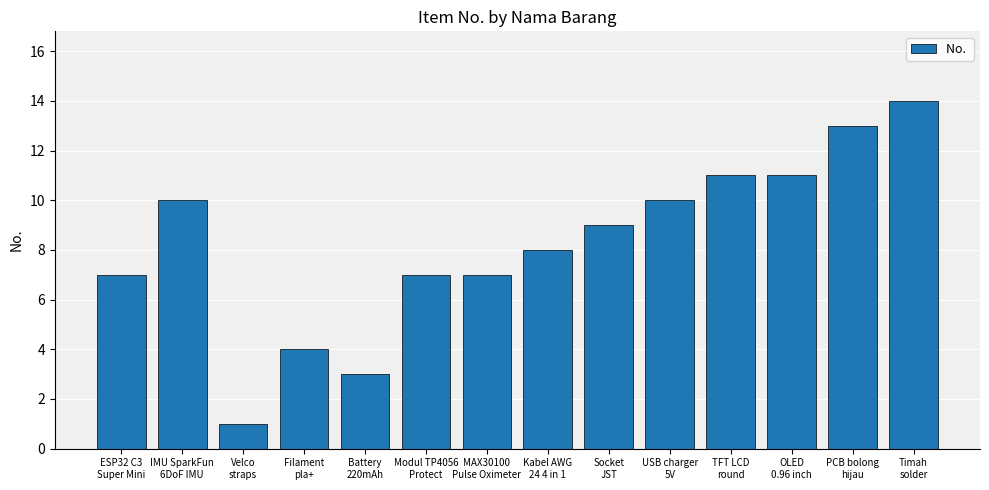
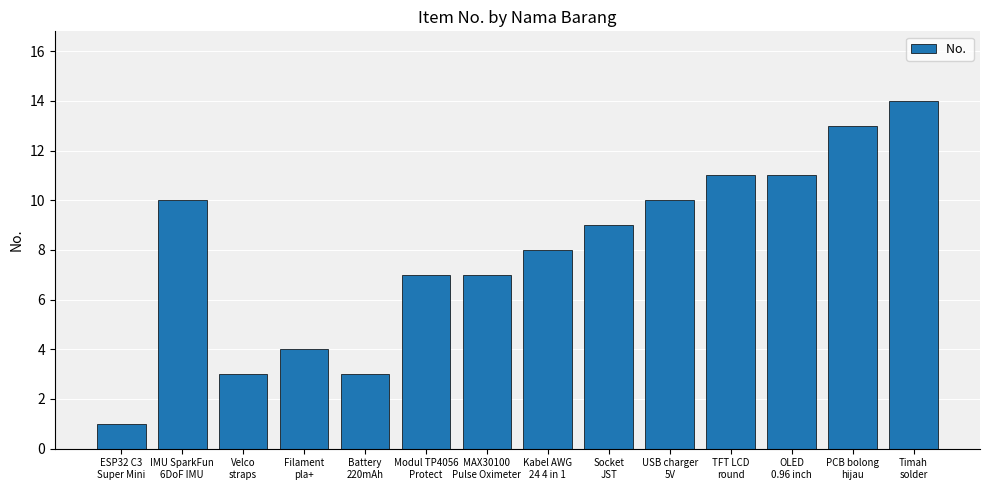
  {
-   "ESP32 C3 Super Mini": 7,
+   "ESP32 C3 Super Mini": 1,
    "IMU SparkFun 6DoF IMU": 10,
-   "Velco straps": 1,
+   "Velco straps": 3,
    "Filament pla+": 4,
    "Battery 220mAh": 3,
    "Modul TP4056 Protect": 7,
    "MAX30100 Pulse Oximeter": 7,
    "Kabel AWG 24 4 in 1": 8,
    "Socket JST": 9,
    "USB charger 5V": 10,
    "TFT LCD round": 11,
    "OLED 0.96 inch": 11,
    "PCB bolong hijau": 13,
    "Timah solder": 14
  }
